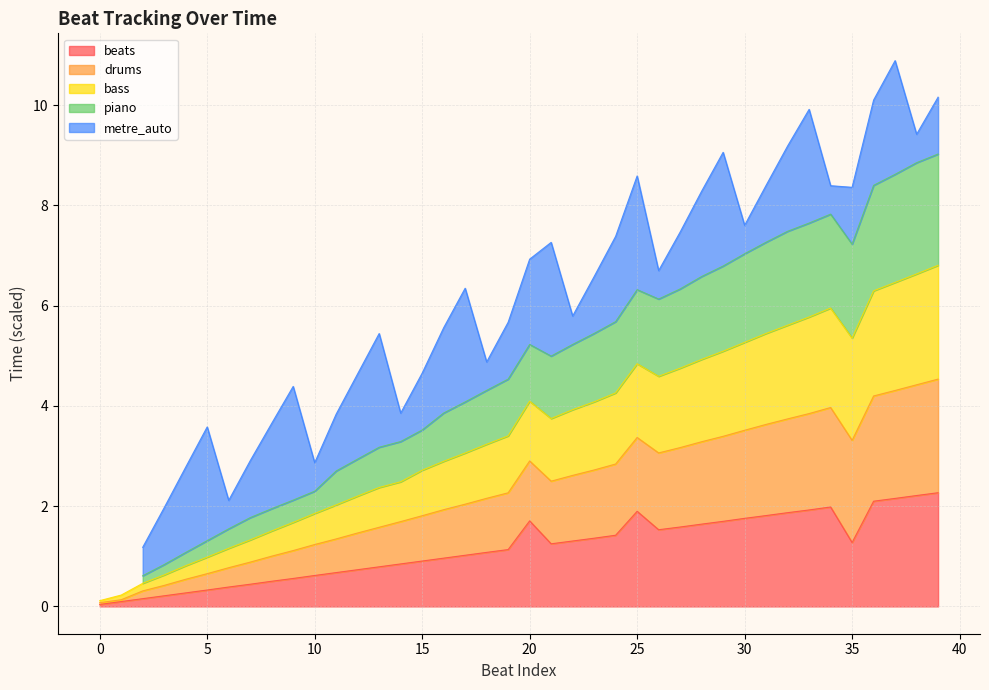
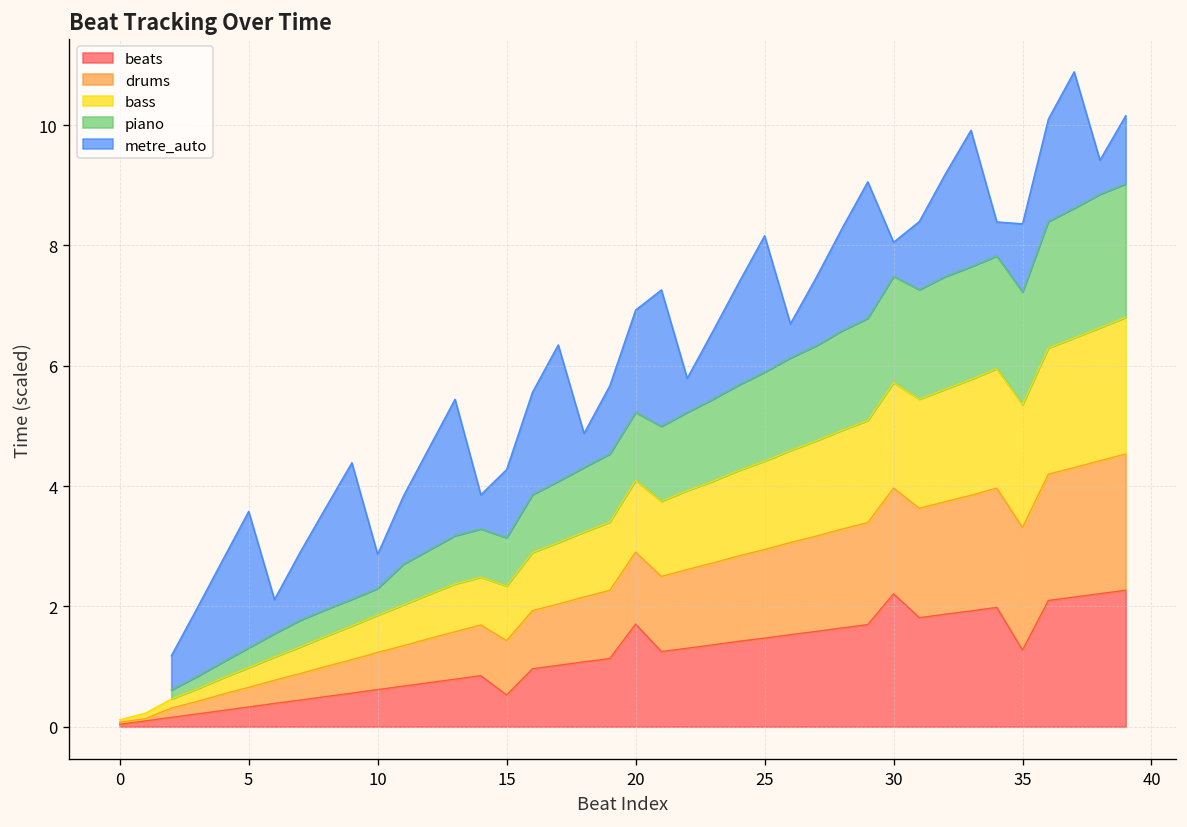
  {
    "beats": {
      "5": 0.3,
      "10": 0.6,
-     "15": 0.9,
+     "15": 0.5,
      "20": 1.7,
-     "25": 1.9,
-     "30": 1.8,
+     "25": 1.5,
+     "30": 2.2,
      "35": 1.3
    },
    "drums": {
      "5": 0.3,
      "10": 0.6,
      "15": 0.9,
      "20": 1.2,
      "25": 1.5,
      "30": 1.8,
      "35": 2.0
    },
    "bass": {
      "5": 0.3,
      "10": 0.6,
      "15": 0.9,
      "20": 1.2,
      "25": 1.5,
      "30": 1.8,
      "35": 2.0
    },
    "piano": {
      "5": 0.3,
      "10": 0.4,
      "15": 0.8,
      "20": 1.1,
      "25": 1.5,
      "30": 1.8,
      "35": 1.9
    },
    "metre_auto": {
      "5": 2.3,
      "10": 0.6,
      "15": 1.1,
      "20": 1.7,
      "25": 2.3,
      "30": 0.6,
      "35": 1.1
    }
  }
